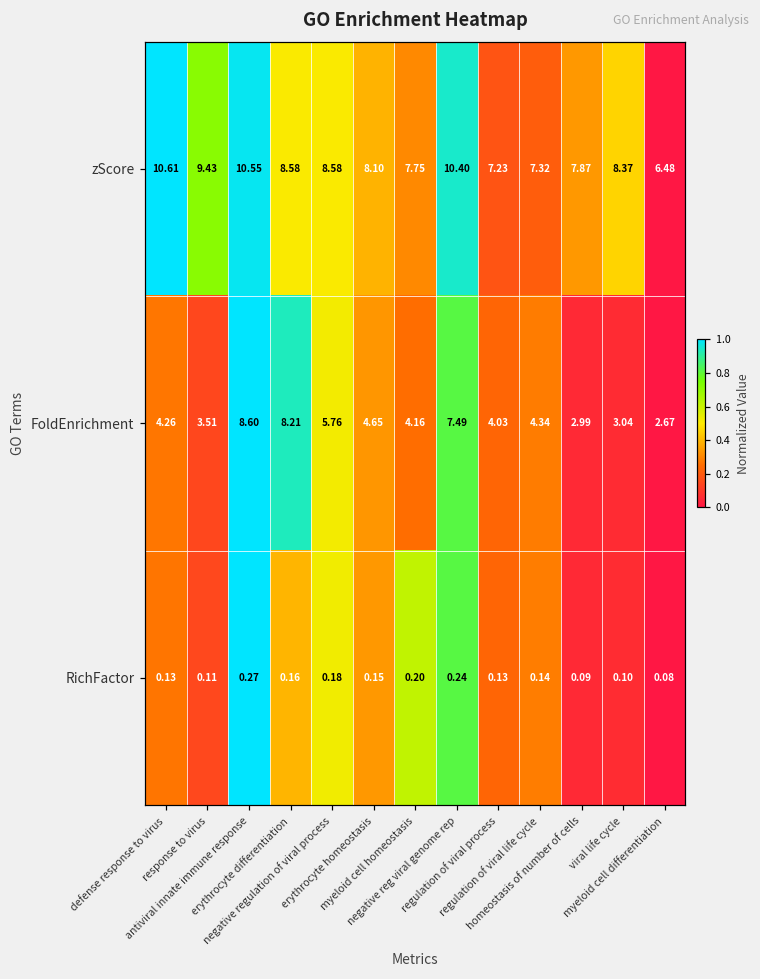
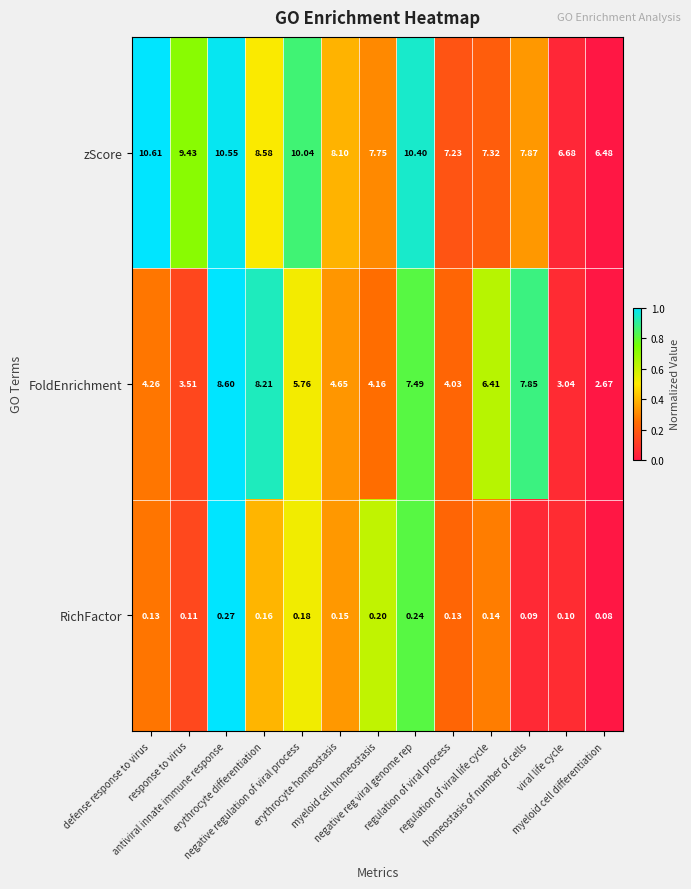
  {
    "zScore": {
      "defense response to virus": 10.61,
      "response to virus": 9.43,
      "antiviral innate immune response": 10.55,
      "erythrocyte differentiation": 8.58,
-     "negative regulation of viral process": 8.58,
+     "negative regulation of viral process": 10.04,
      "erythrocyte homeostasis": 8.10,
      "myeloid cell homeostasis": 7.75,
      "negative reg viral genome rep": 10.40,
      "regulation of viral process": 7.23,
      "regulation of viral life cycle": 7.32,
      "homeostasis of number of cells": 7.87,
-     "viral life cycle": 8.37,
+     "viral life cycle": 6.68,
      "myeloid cell differentiation": 6.48
    },
    "FoldEnrichment": {
      "defense response to virus": 4.26,
      "response to virus": 3.51,
      "antiviral innate immune response": 8.60,
      "erythrocyte differentiation": 8.21,
      "negative regulation of viral process": 5.76,
      "erythrocyte homeostasis": 4.65,
      "myeloid cell homeostasis": 4.16,
      "negative reg viral genome rep": 7.49,
      "regulation of viral process": 4.03,
-     "regulation of viral life cycle": 4.34,
-     "homeostasis of number of cells": 2.99,
+     "regulation of viral life cycle": 6.41,
+     "homeostasis of number of cells": 7.85,
      "viral life cycle": 3.04,
      "myeloid cell differentiation": 2.67
    },
    "RichFactor": {
      "defense response to virus": 0.13,
      "response to virus": 0.11,
      "antiviral innate immune response": 0.27,
      "erythrocyte differentiation": 0.16,
      "negative regulation of viral process": 0.18,
      "erythrocyte homeostasis": 0.15,
      "myeloid cell homeostasis": 0.20,
      "negative reg viral genome rep": 0.24,
      "regulation of viral process": 0.13,
      "regulation of viral life cycle": 0.14,
      "homeostasis of number of cells": 0.09,
      "viral life cycle": 0.10,
      "myeloid cell differentiation": 0.08
    }
  }
